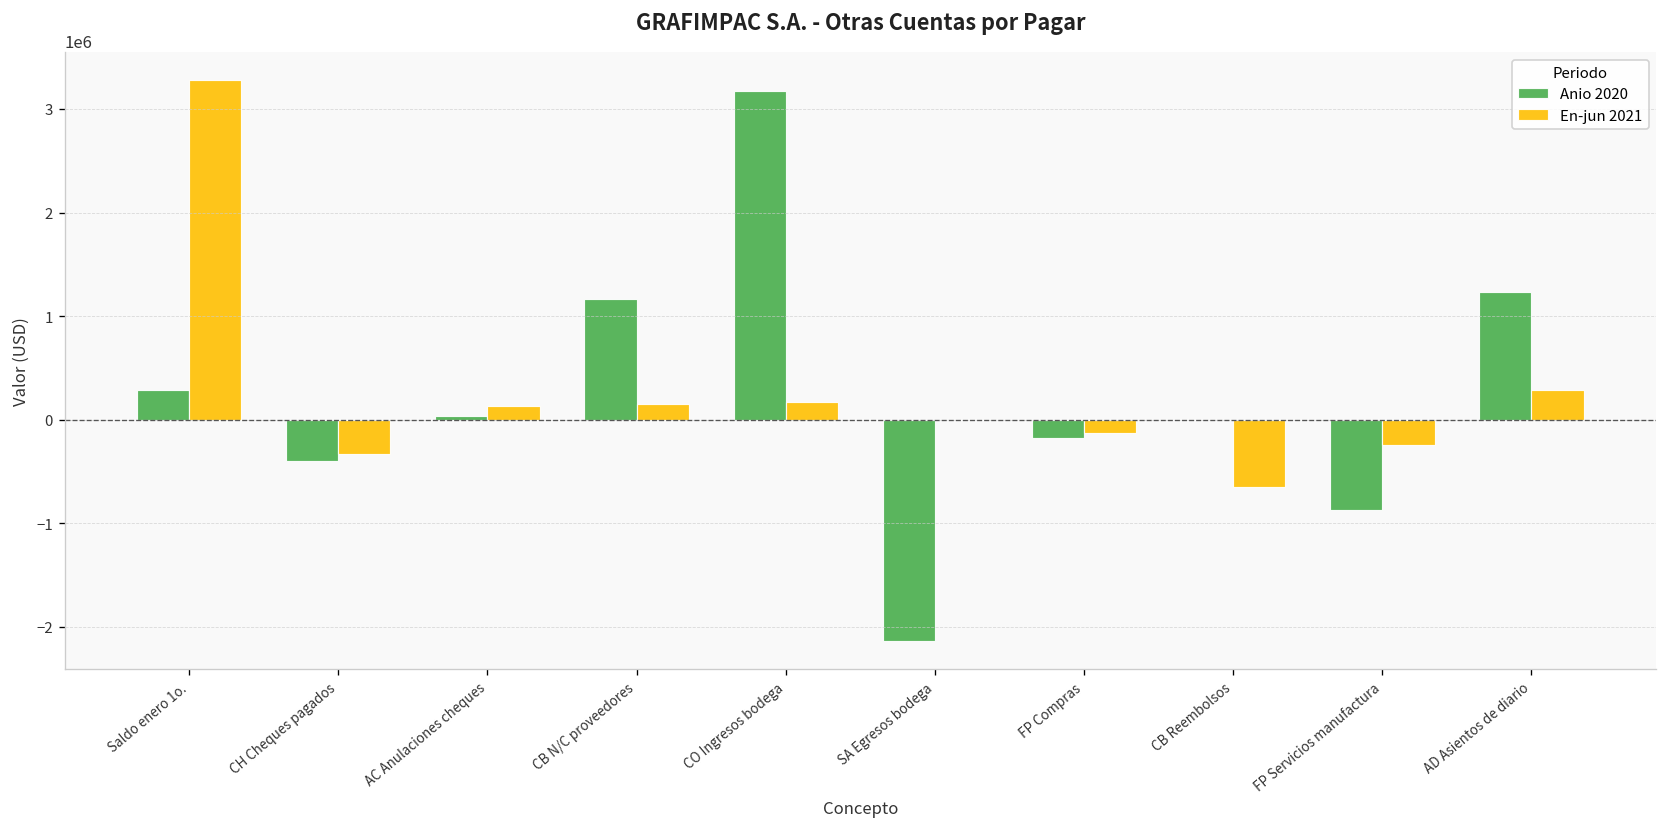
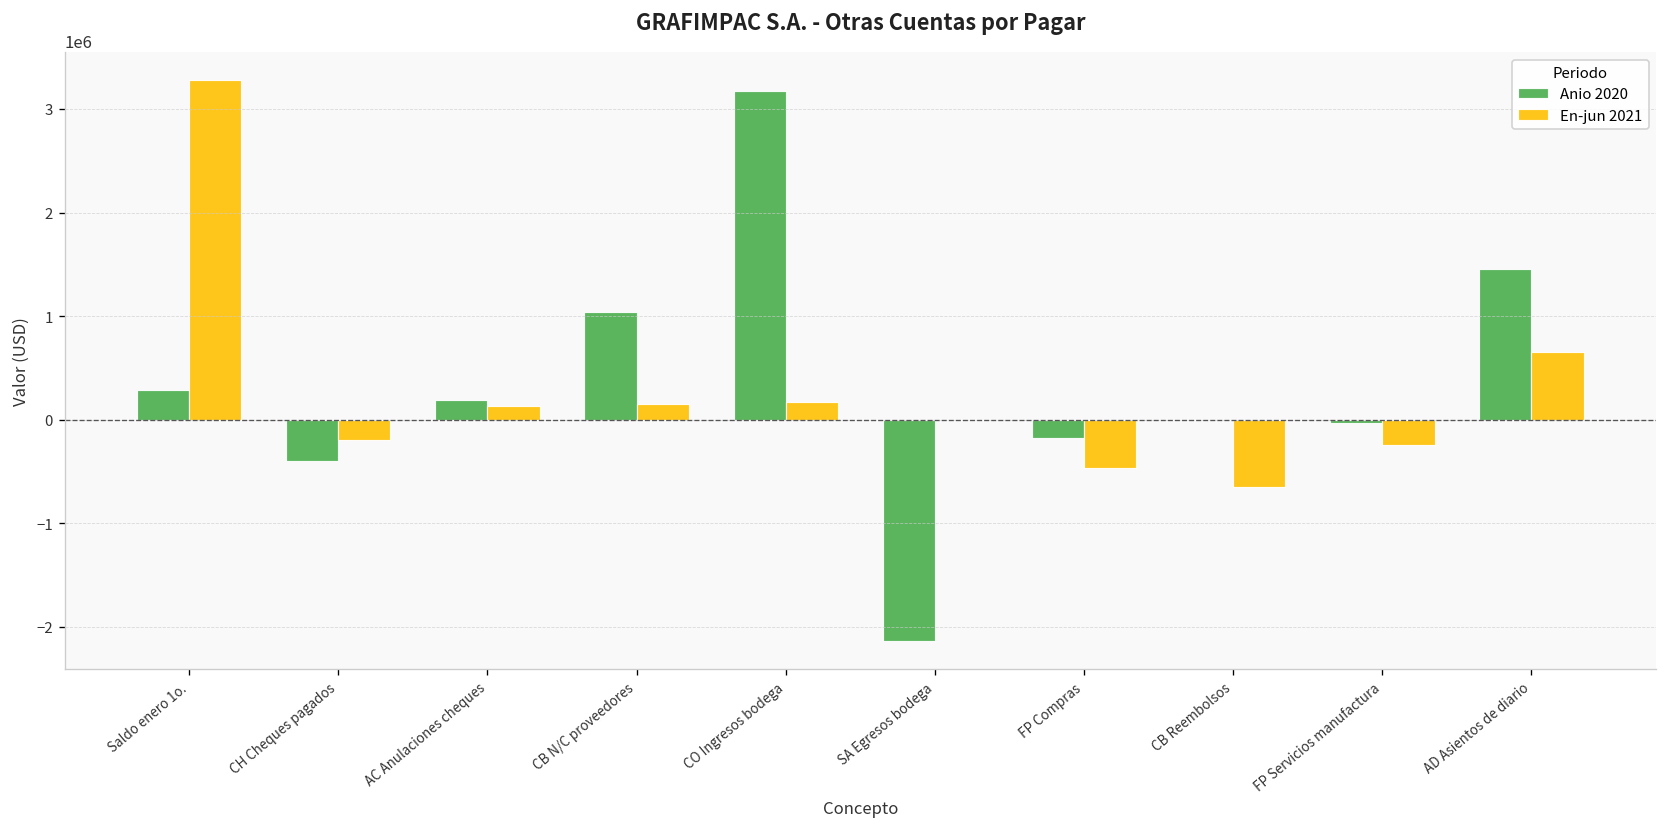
  {
    "Anio 2020": {
      "Saldo enero 1o.": 300000,
      "CH Cheques pagados": -400000,
-     "AC Anulaciones cheques": 0,
-     "CB N/C proveedores": 1200000,
+     "AC Anulaciones cheques": 200000,
+     "CB N/C proveedores": 1000000,
      "CO Ingresos bodega": 3200000,
      "SA Egresos bodega": -2100000,
      "FP Compras": -200000,
-     "FP Servicios manufactura": -900000,
-     "AD Asientos de diario": 1200000
+     "FP Servicios manufactura": 0,
+     "AD Asientos de diario": 1500000
    },
    "En-jun 2021": {
      "Saldo enero 1o.": 3300000,
-     "CH Cheques pagados": -300000,
+     "CH Cheques pagados": -200000,
      "AC Anulaciones cheques": 100000,
      "CB N/C proveedores": 100000,
      "CO Ingresos bodega": 200000,
      "SA Egresos bodega": 0,
-     "FP Compras": -100000,
+     "FP Compras": -500000,
      "CB Reembolsos": -600000,
      "FP Servicios manufactura": -200000,
-     "AD Asientos de diario": 300000
+     "AD Asientos de diario": 700000
    }
  }
